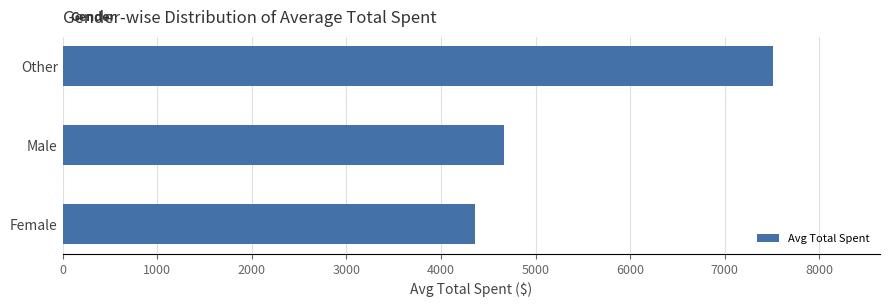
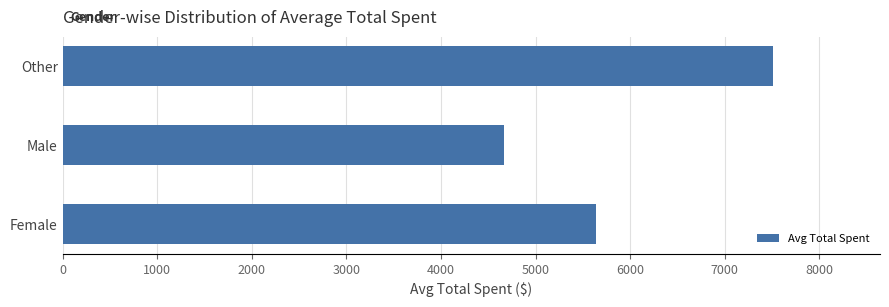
  {
    "Other": 7500,
    "Male": 4700,
-   "Female": 4400
+   "Female": 5600
  }
